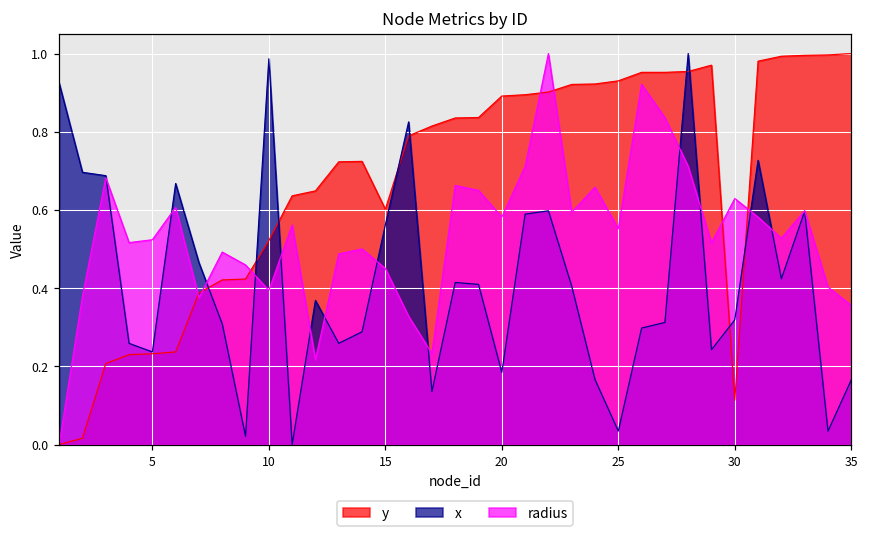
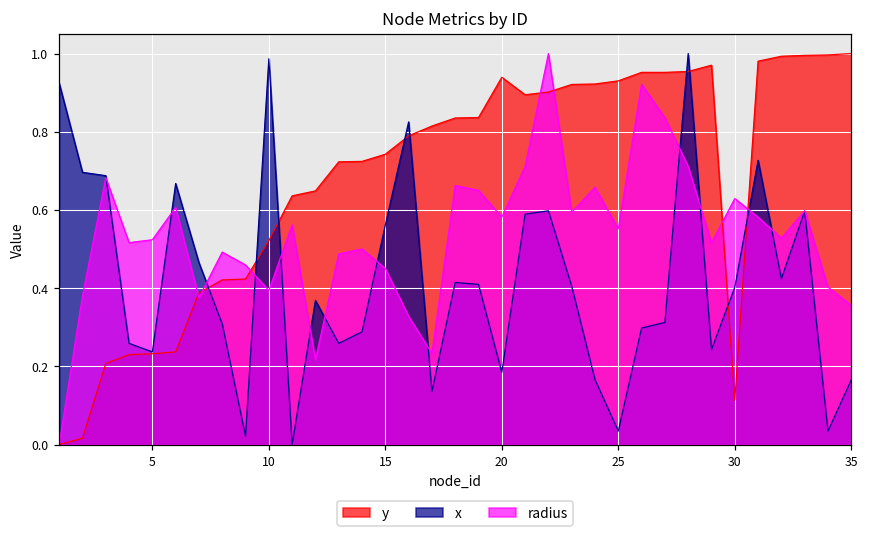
  {
    "y": {
      "10": 0.52,
-     "15": 0.60,
-     "20": 0.89,
+     "15": 0.74,
+     "20": 0.94,
      "25": 0.93,
      "30": 0.11,
      "35": 1.00
    },
    "x": {
      "10": 0.99,
      "15": 0.56,
      "20": 0.18,
      "25": 0.03,
-     "30": 0.32,
+     "30": 0.40,
      "35": 0.17
    },
    "radius": {
      "5": 0.52,
      "10": 0.39,
      "15": 0.45,
      "20": 0.58,
      "25": 0.55,
      "30": 0.63,
      "35": 0.36
    }
  }
